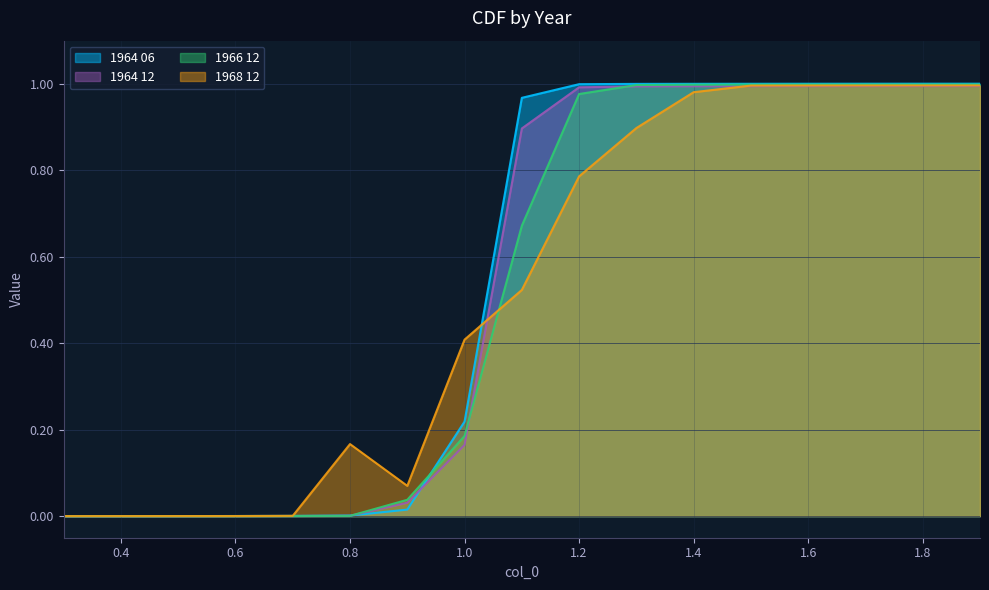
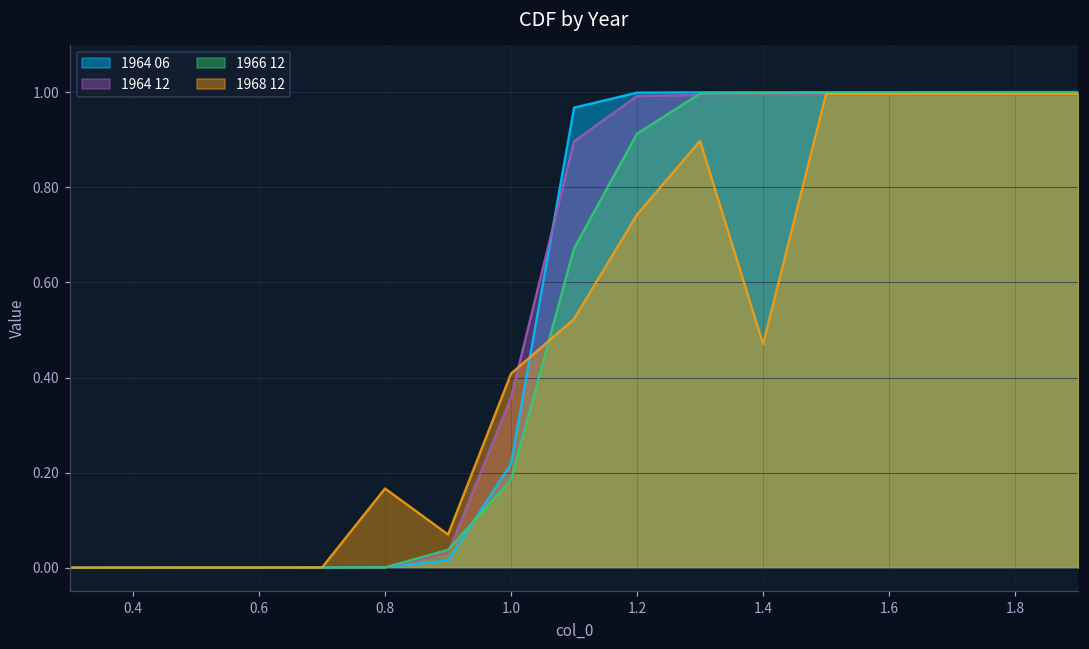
  {
    "1964 06": {
      "1.0": 0.22,
      "1.2": 1.00
    },
    "1964 12": {
-     "1.0": 0.16,
+     "1.0": 0.36,
      "1.2": 0.99
    },
    "1966 12": {
      "1.0": 0.19,
-     "1.2": 0.98
+     "1.2": 0.91
    },
    "1968 12": {
      "0.8": 0.17,
      "1.0": 0.41,
-     "1.2": 0.79,
-     "1.4": 0.98
+     "1.2": 0.74,
+     "1.4": 0.47
    }
  }
